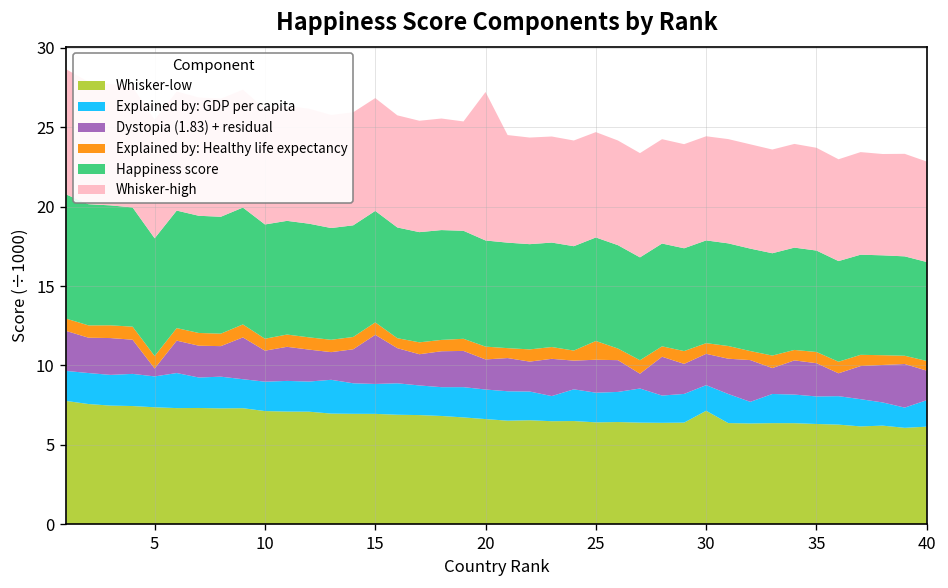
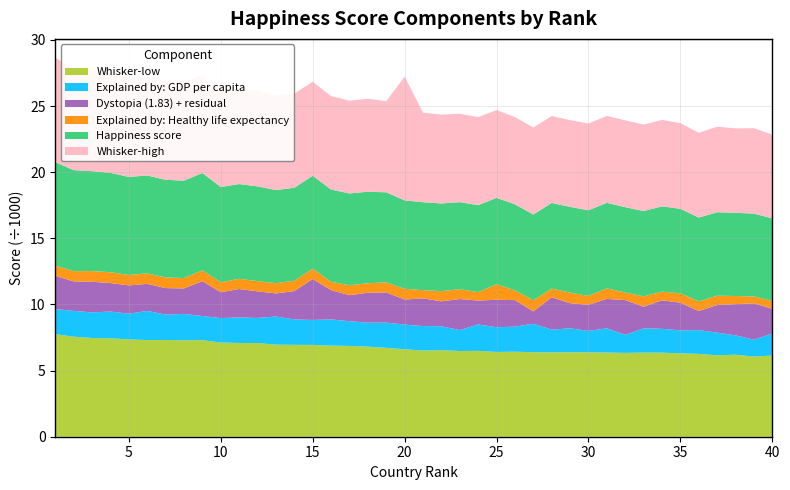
  {
    "Whisker-low": {
      "5": 7.4,
      "10": 7.1,
      "15": 6.9,
      "20": 6.6,
      "25": 6.4,
-     "30": 7.1,
+     "30": 6.4,
      "35": 6.3,
      "40": 6.1
    },
    "Explained by: GDP per capita": {
      "5": 1.9,
      "10": 1.9,
      "15": 1.9,
      "20": 1.9,
      "25": 1.9,
      "30": 1.6,
      "35": 1.7,
      "40": 1.7
    },
    "Dystopia (1.83) + residual": {
-     "5": 0.5,
+     "5": 2.1,
      "10": 2.0,
      "15": 3.1,
      "20": 1.9,
      "25": 2.1,
      "30": 2.0,
      "35": 2.1,
      "40": 1.9
    },
    "Explained by: Healthy life expectancy": {
      "5": 0.8,
      "10": 0.8,
      "15": 0.8,
      "20": 0.8,
      "25": 1.2,
      "30": 0.7,
      "35": 0.7,
      "40": 0.6
    },
    "Happiness score": {
      "5": 7.4,
      "10": 7.2,
      "15": 7.0,
      "20": 6.7,
      "25": 6.5,
      "30": 6.5,
      "35": 6.4,
      "40": 6.2
    },
    "Whisker-high": {
      "15": 7.1,
      "20": 9.4,
      "25": 6.6,
      "30": 6.6,
      "35": 6.5,
      "40": 6.3
    }
  }
